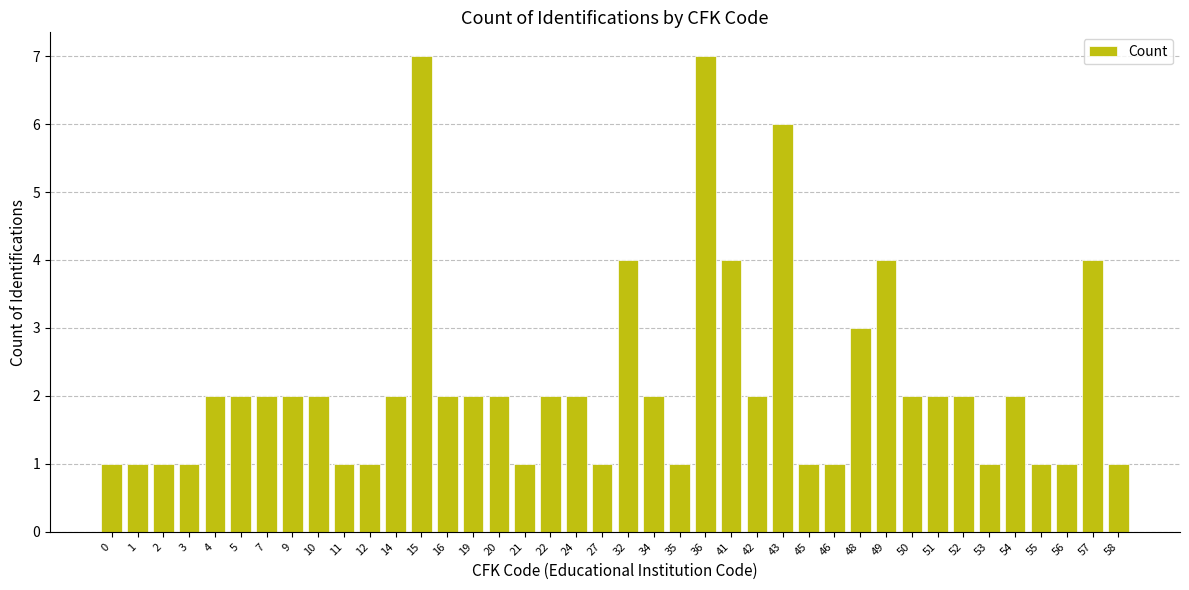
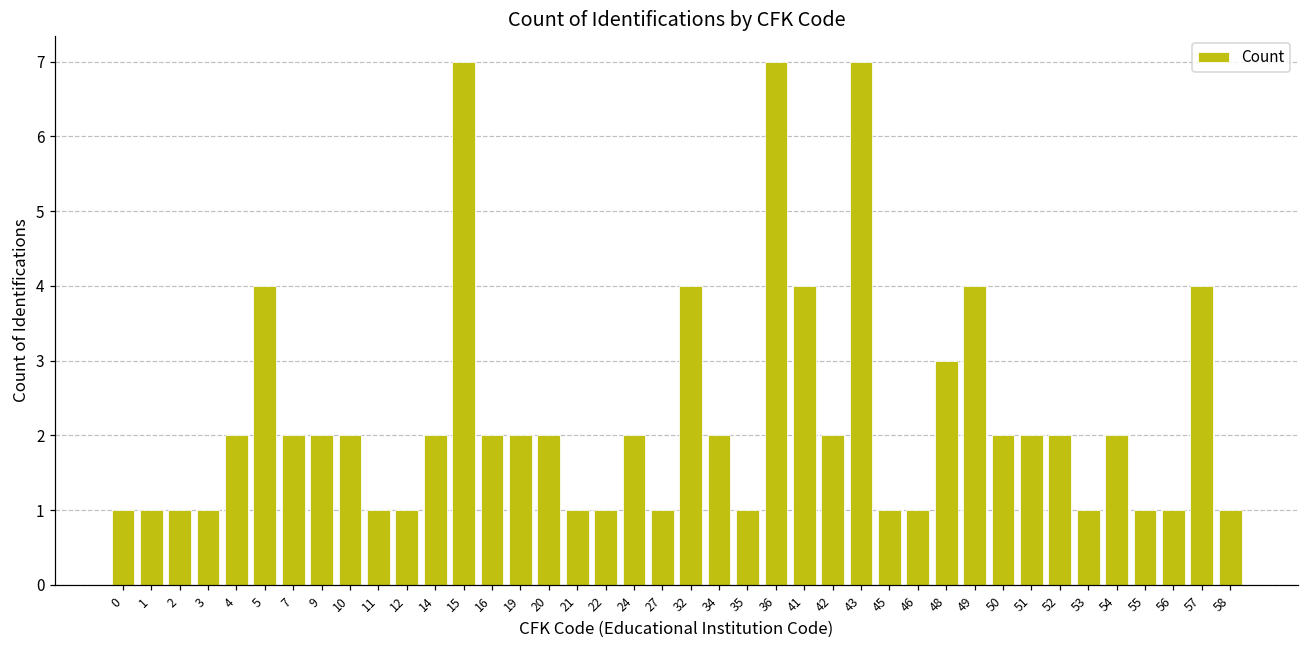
  {
    "0": 1,
    "1": 1,
    "2": 1,
    "3": 1,
    "4": 2,
-   "5": 2,
+   "5": 4,
    "7": 2,
    "9": 2,
    "10": 2,
    "11": 1,
    "12": 1,
    "14": 2,
    "15": 7,
    "16": 2,
    "19": 2,
    "20": 2,
    "21": 1,
-   "22": 2,
+   "22": 1,
    "24": 2,
    "27": 1,
    "32": 4,
    "34": 2,
    "35": 1,
    "36": 7,
    "41": 4,
    "42": 2,
-   "43": 6,
+   "43": 7,
    "45": 1,
    "46": 1,
    "48": 3,
    "49": 4,
    "50": 2,
    "51": 2,
    "52": 2,
    "53": 1,
    "54": 2,
    "55": 1,
    "56": 1,
    "57": 4,
    "58": 1
  }
